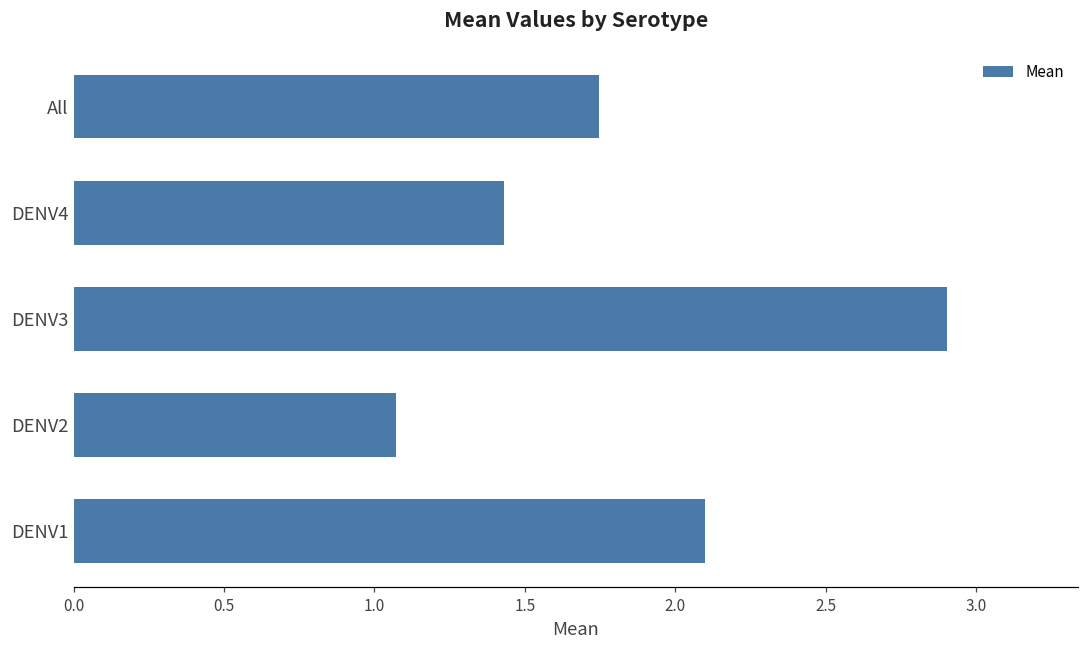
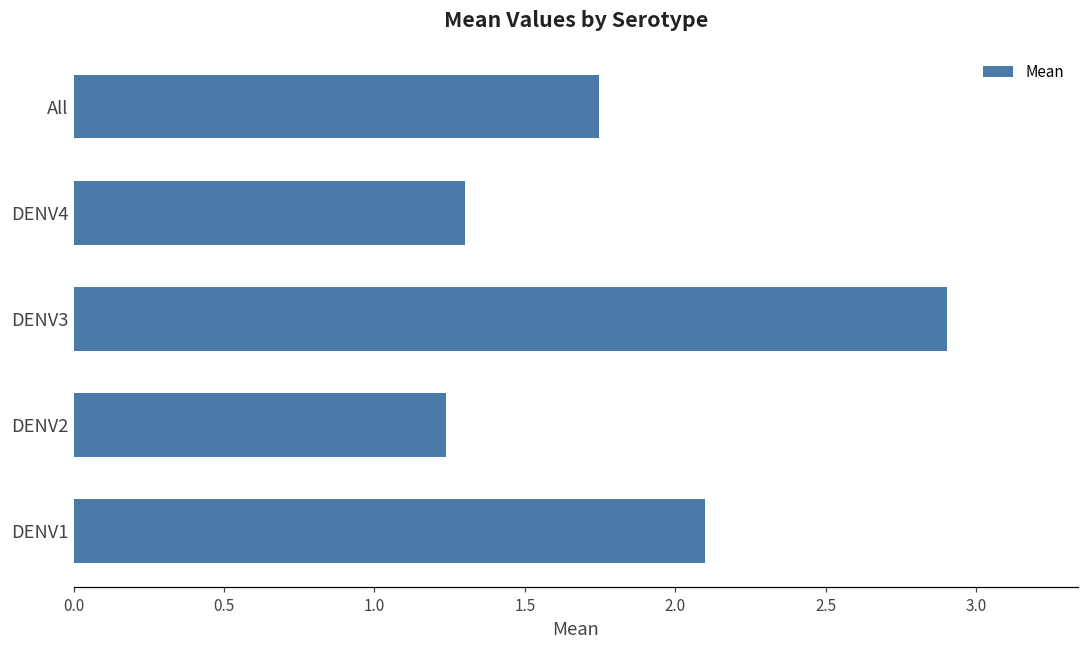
  {
    "All": 1.75,
-   "DENV4": 1.43,
+   "DENV4": 1.30,
    "DENV3": 2.90,
-   "DENV2": 1.07,
+   "DENV2": 1.24,
    "DENV1": 2.10
  }
